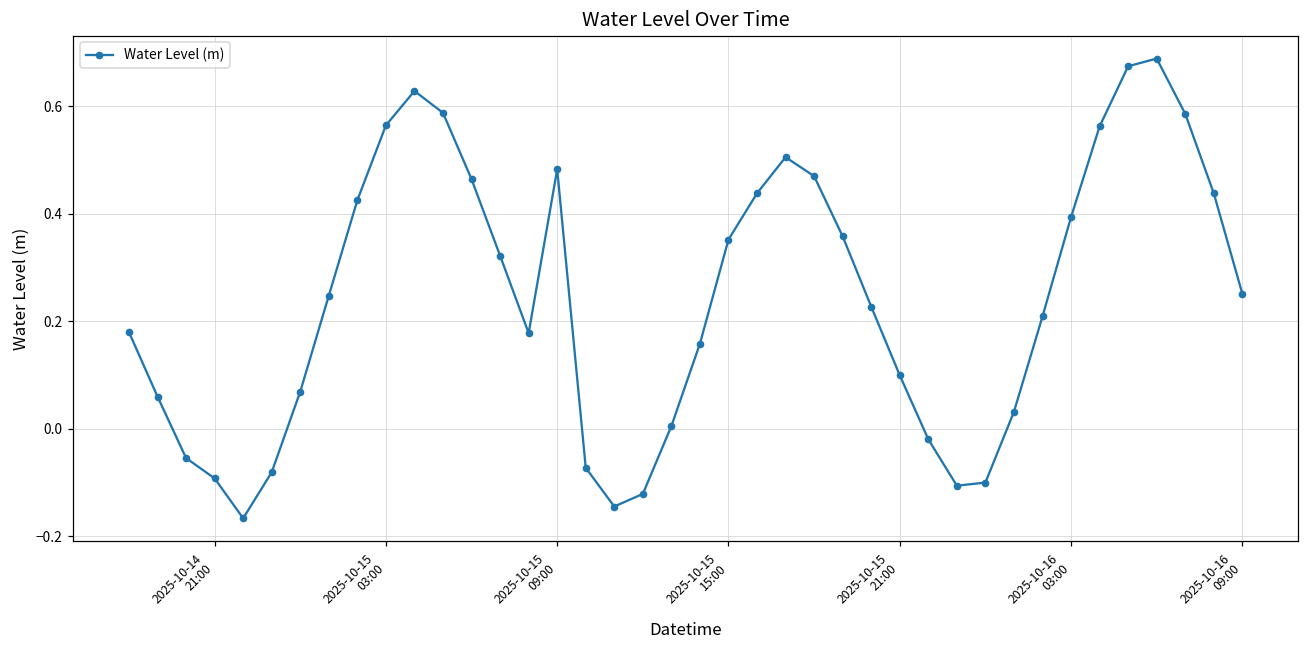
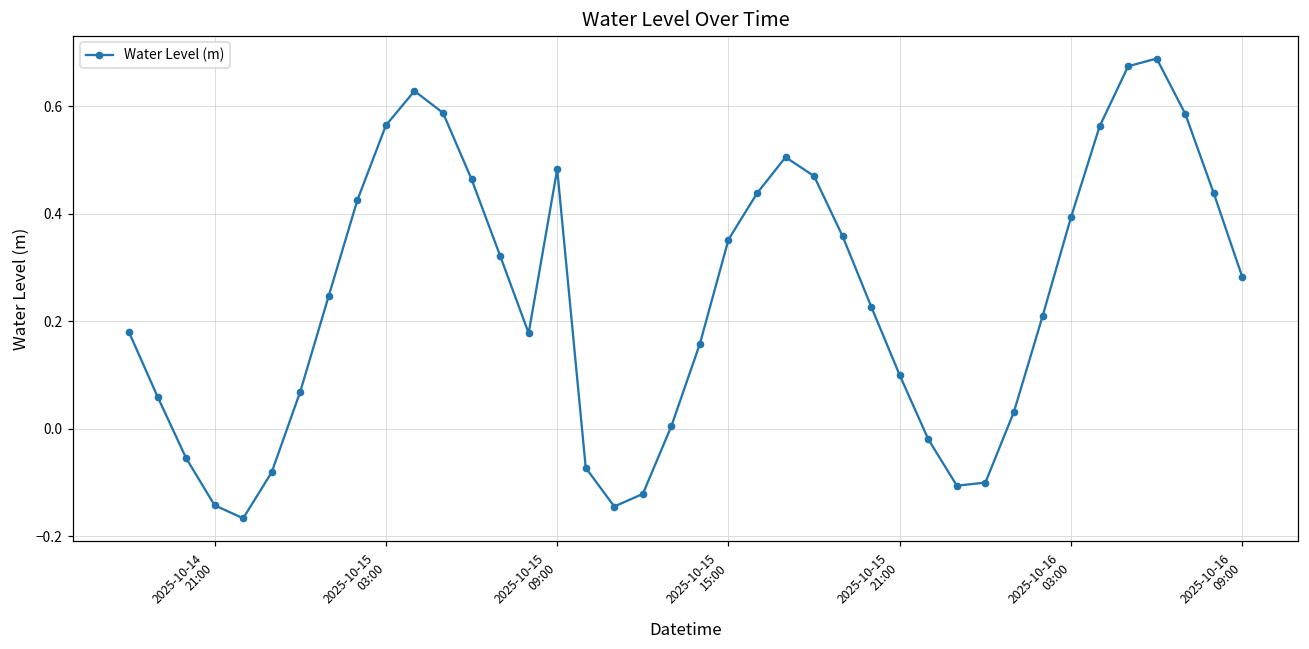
  {
-   "2025-10-14 21:00": -0.09,
+   "2025-10-14 21:00": -0.14,
    "2025-10-15 03:00": 0.56,
    "2025-10-15 09:00": 0.48,
    "2025-10-15 15:00": 0.35,
    "2025-10-15 21:00": 0.10,
    "2025-10-16 03:00": 0.39,
-   "2025-10-16 09:00": 0.25
+   "2025-10-16 09:00": 0.28
  }
